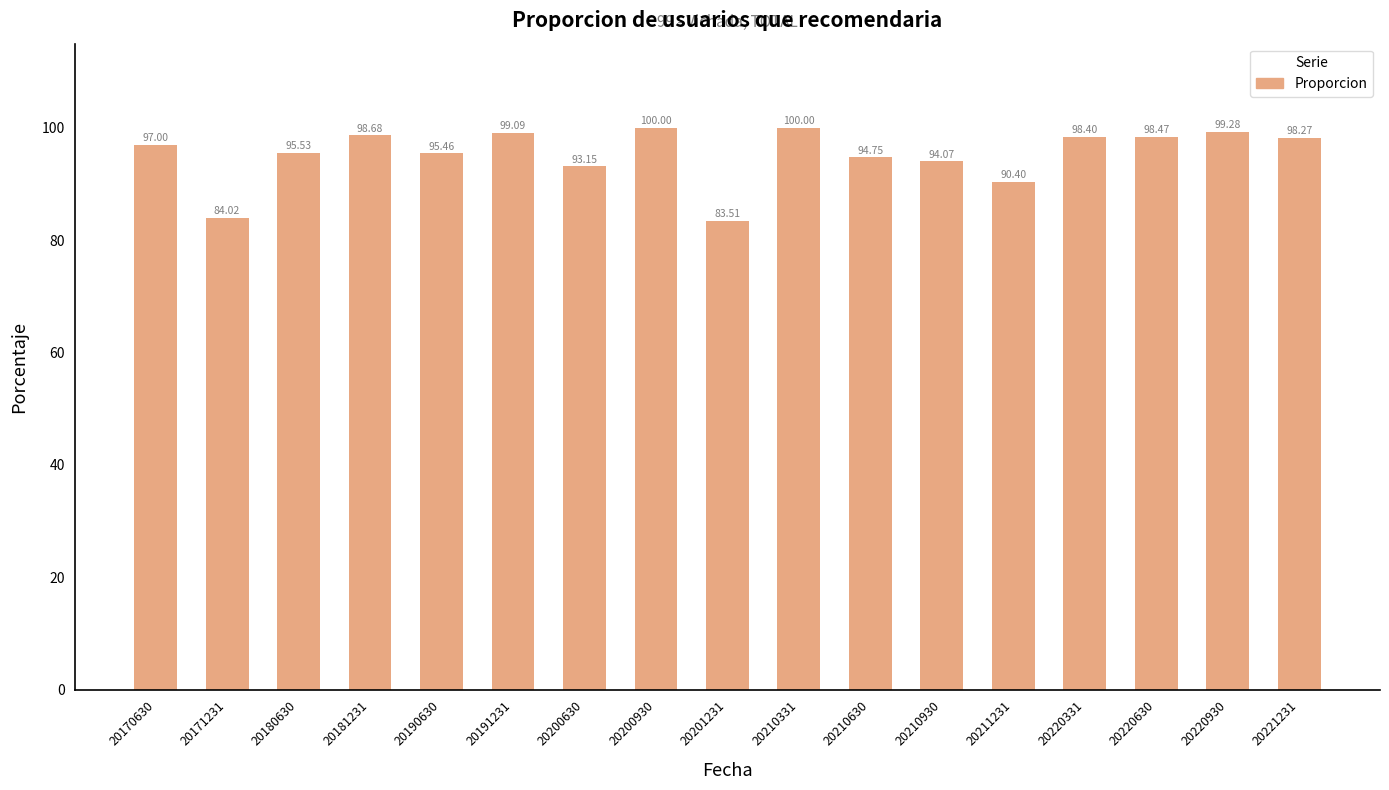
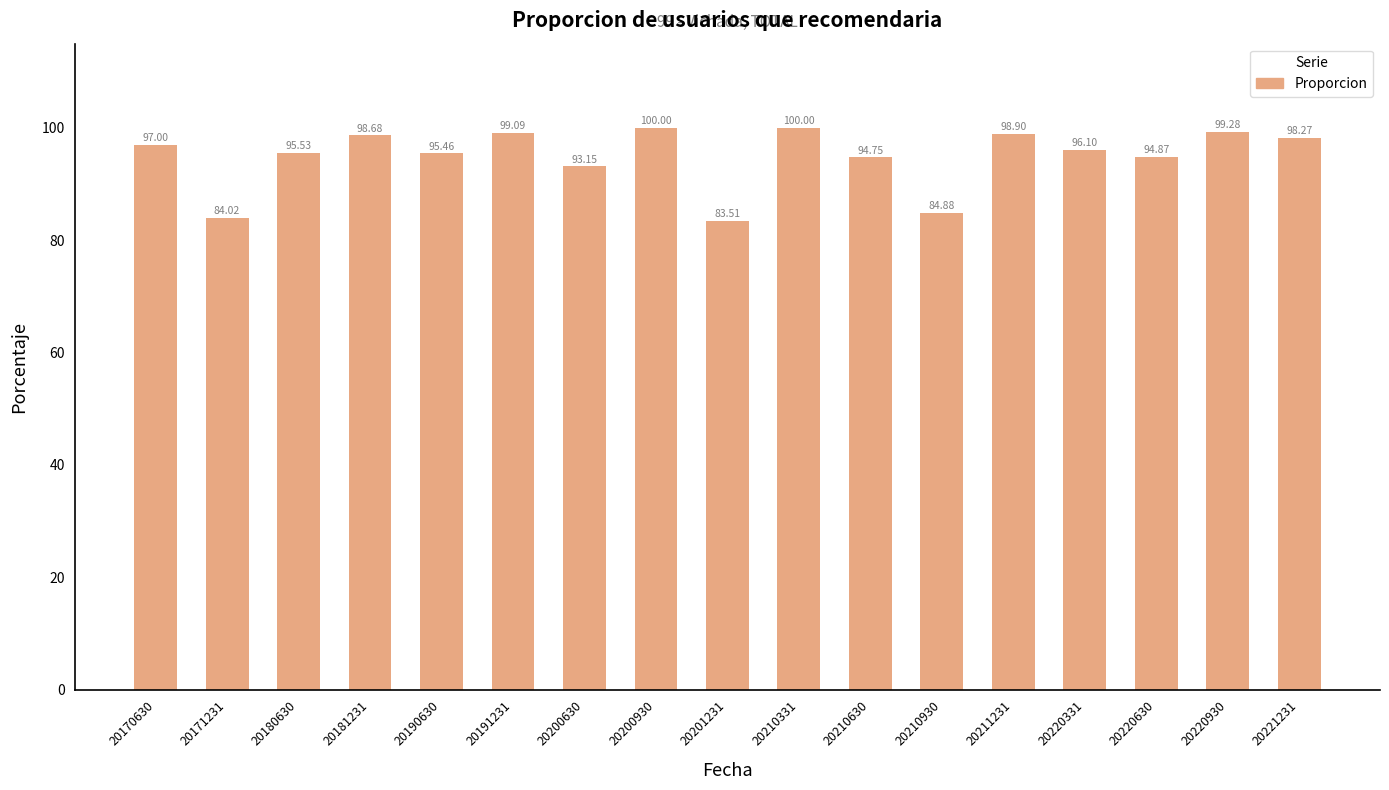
  {
    "20170630": 97.00,
    "20171231": 84.02,
    "20180630": 95.53,
    "20181231": 98.68,
    "20190630": 95.46,
    "20191231": 99.09,
    "20200630": 93.15,
    "20200930": 100.00,
    "20201231": 83.51,
    "20210331": 100.00,
    "20210630": 94.75,
-   "20210930": 94.07,
-   "20211231": 90.40,
-   "20220331": 98.40,
-   "20220630": 98.47,
+   "20210930": 84.88,
+   "20211231": 98.90,
+   "20220331": 96.10,
+   "20220630": 94.87,
    "20220930": 99.28,
    "20221231": 98.27
  }
